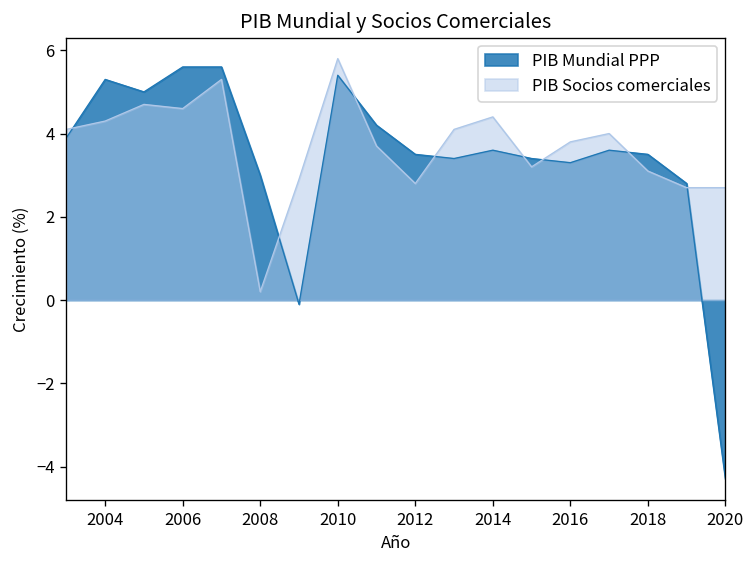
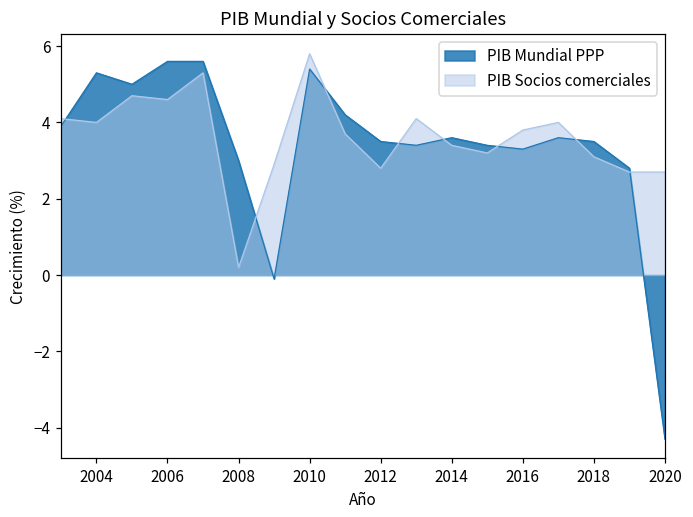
  {
    "PIB Socios comerciales": {
-     "2004": 4.3,
+     "2004": 4.0,
      "2006": 4.6,
      "2008": 0.2,
      "2010": 5.8,
      "2012": 2.8,
-     "2014": 4.4,
+     "2014": 3.4,
      "2016": 3.8,
      "2018": 3.1,
      "2020": 2.7
    }
  }
